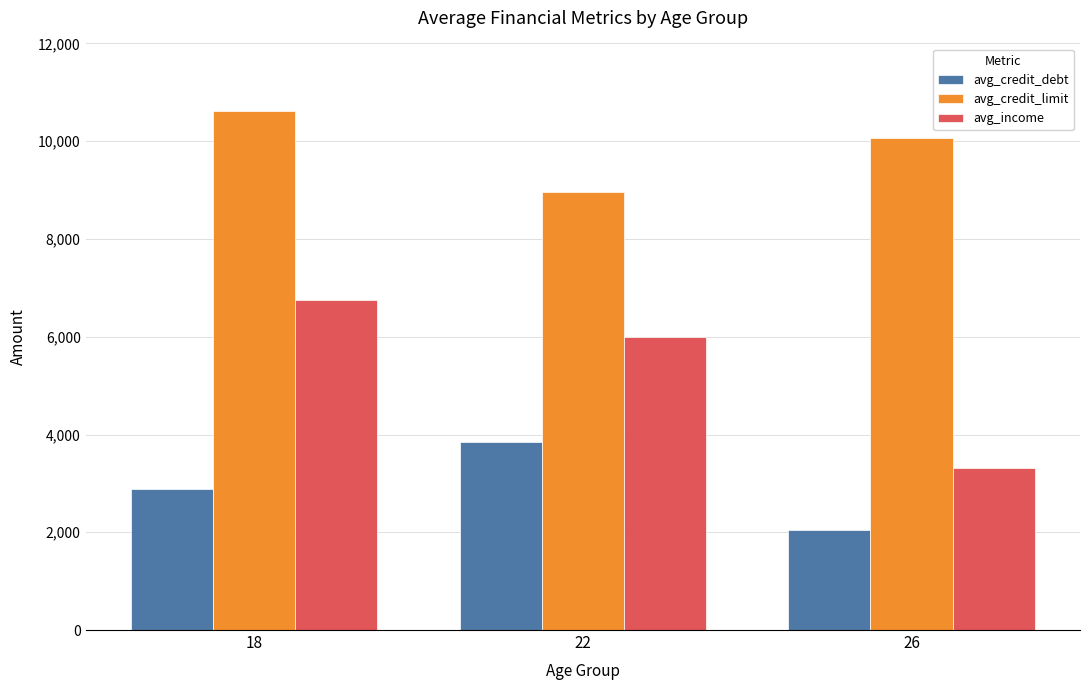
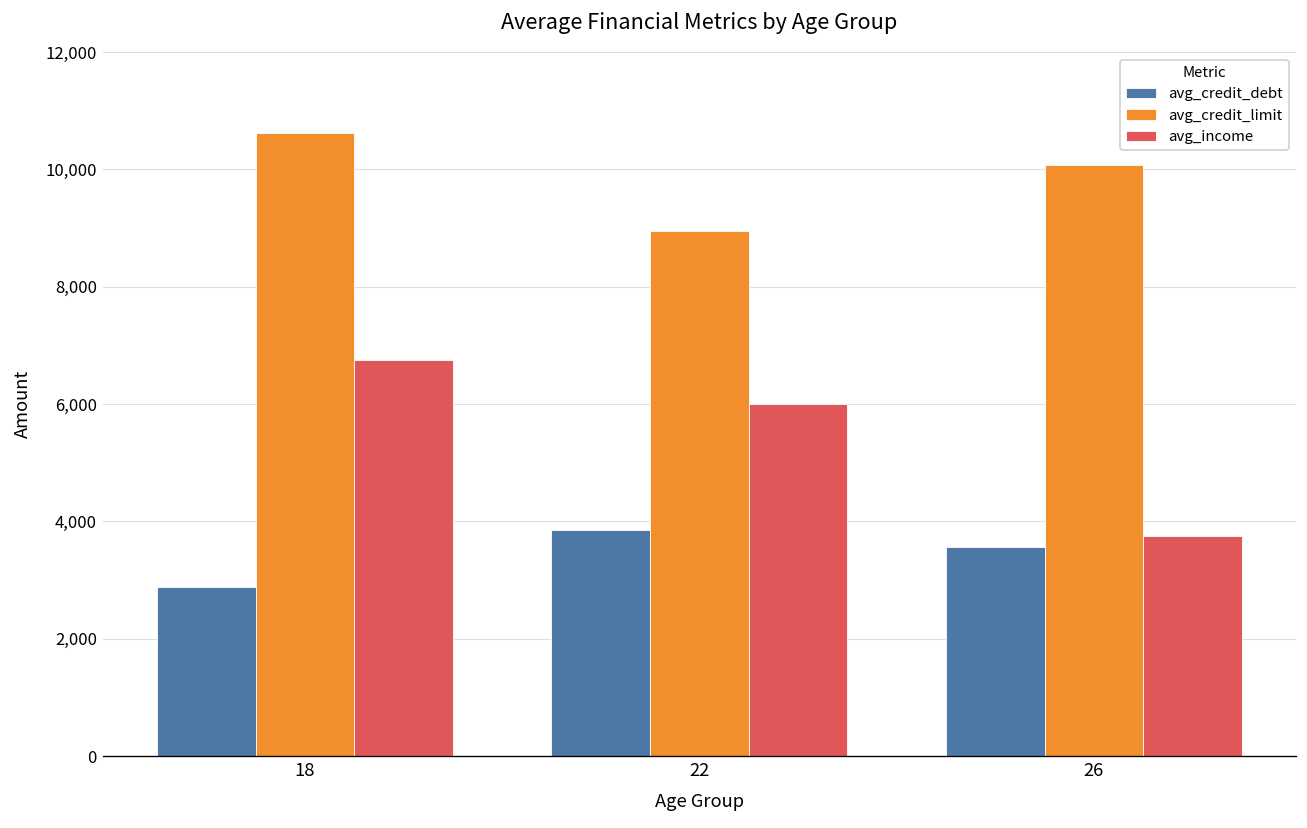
  {
    "avg_credit_debt": {
      "18": "2,900",
      "22": "3,900",
-     "26": "2,000"
+     "26": "3,600"
    },
    "avg_credit_limit": {
      "18": "10,600",
      "22": "9,000",
      "26": "10,100"
    },
    "avg_income": {
      "18": "6,800",
      "22": "6,000",
-     "26": "3,300"
+     "26": "3,800"
    }
  }
